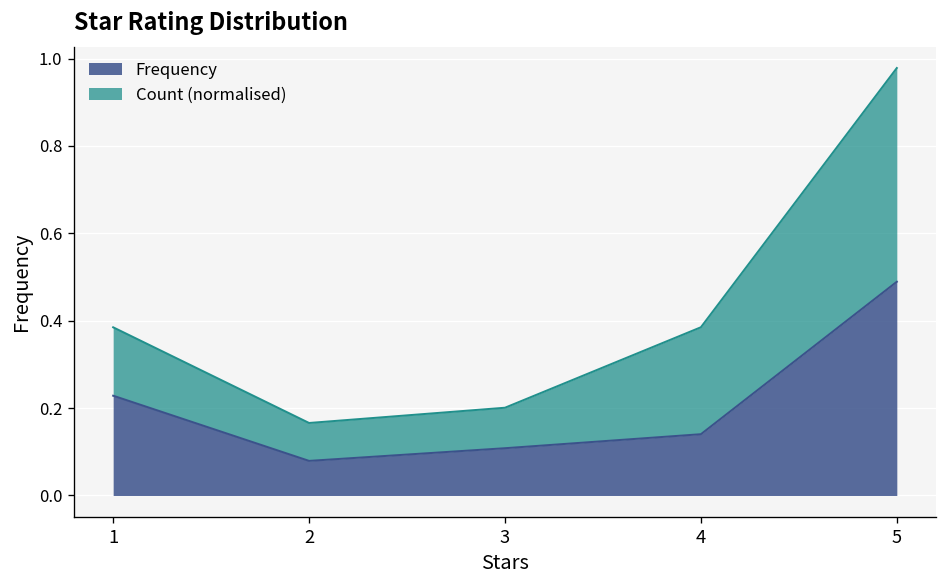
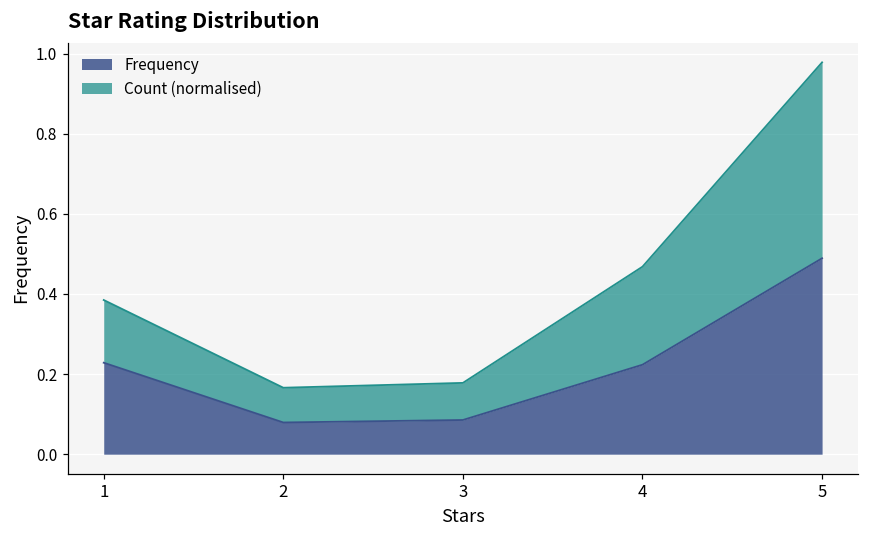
  {
    "Frequency": {
      "1": 0.23,
      "2": 0.08,
-     "3": 0.11,
-     "4": 0.14,
+     "3": 0.09,
+     "4": 0.22,
      "5": 0.49
    },
    "Count (normalised)": {
      "1": 0.16,
      "2": 0.09,
      "3": 0.09,
      "4": 0.24,
      "5": 0.49
    }
  }
